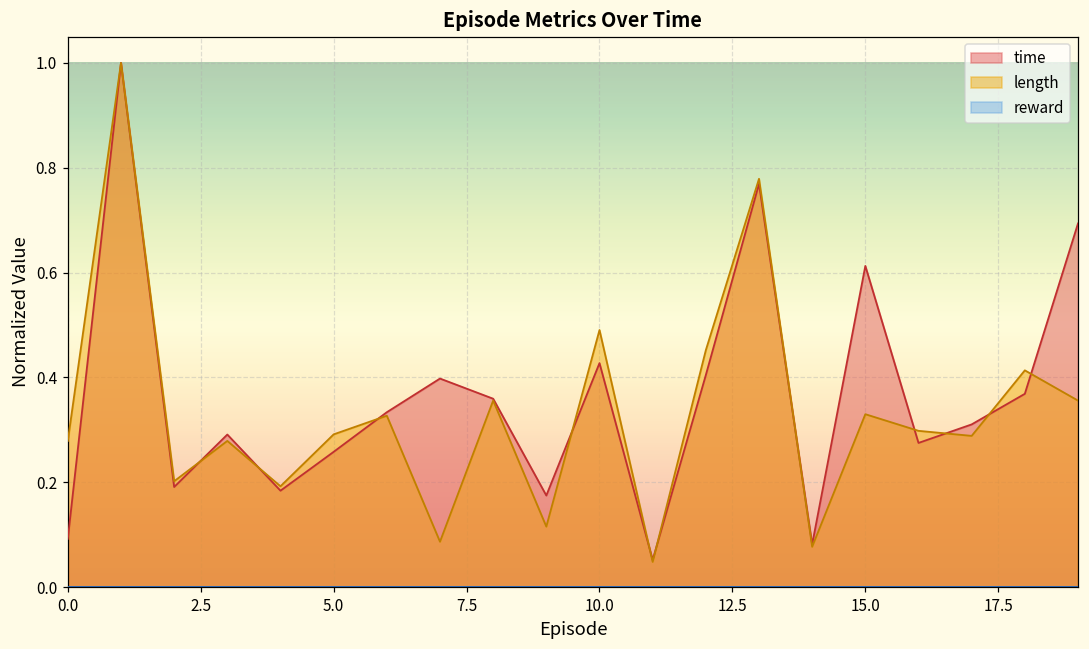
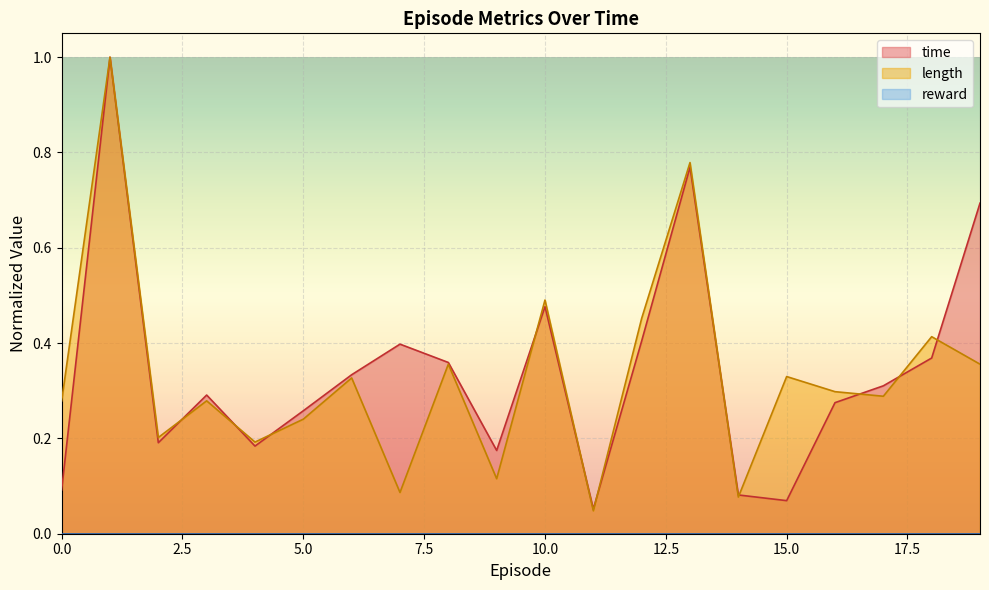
  {
    "time": {
      "0.0": 0.09,
      "5.0": 0.26,
-     "10.0": 0.43,
-     "15.0": 0.61
+     "10.0": 0.48,
+     "15.0": 0.07
    },
    "length": {
      "0.0": 0.28,
-     "5.0": 0.29,
+     "5.0": 0.24,
      "10.0": 0.49,
      "15.0": 0.33
    },
    "reward": {
      "0.0": 0.00,
      "5.0": 0.00,
      "10.0": 0.00,
      "15.0": 0.00
    }
  }
